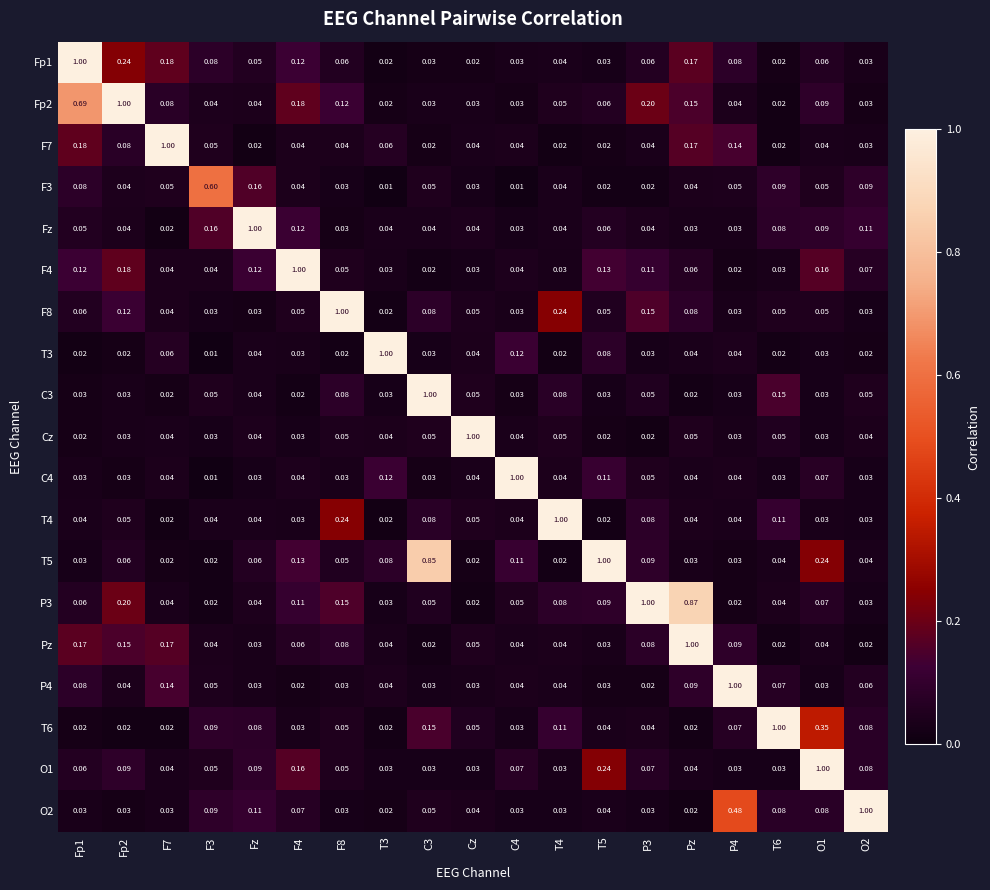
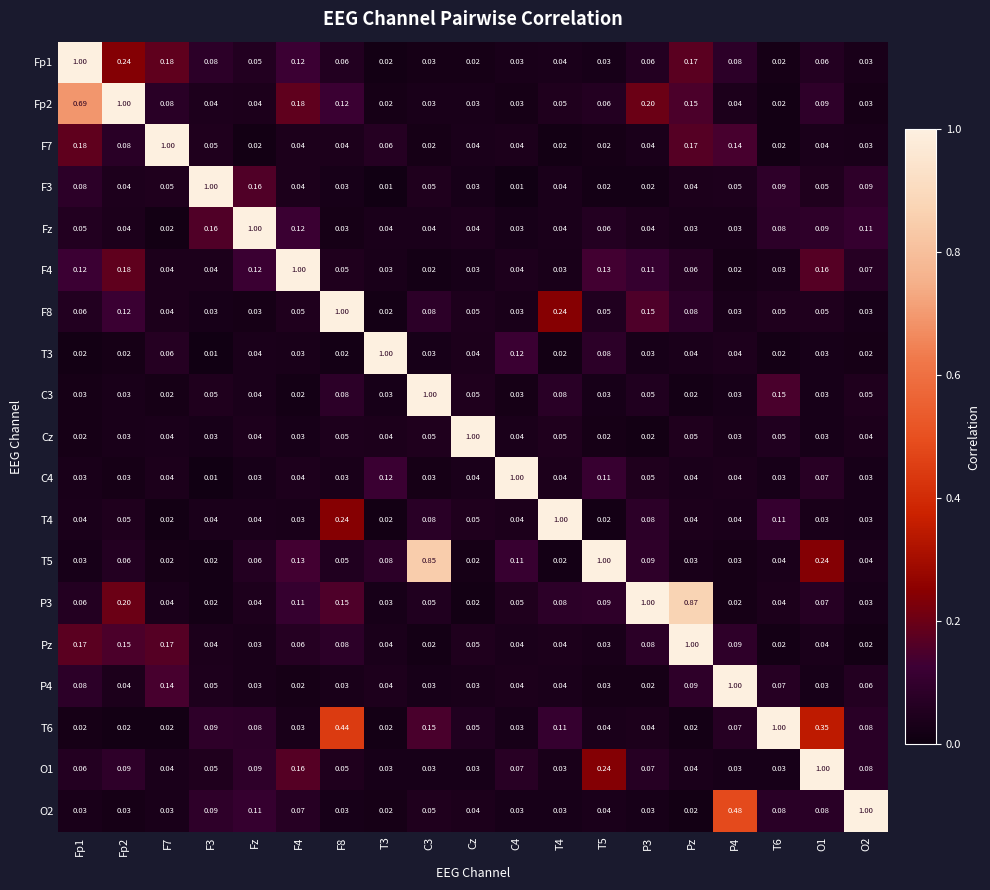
  {
    "F3": {
      "Fp1": 0.08,
      "Fp2": 0.04,
      "F7": 0.05,
-     "F3": 0.60,
+     "F3": 1.00,
      "Fz": 0.16,
      "F4": 0.04,
      "F8": 0.03,
      "T3": 0.01,
      "C3": 0.05,
      "Cz": 0.03,
      "C4": 0.01,
      "T4": 0.04,
      "T5": 0.02,
      "P3": 0.02,
      "Pz": 0.04,
      "P4": 0.05,
      "T6": 0.09,
      "O1": 0.05,
      "O2": 0.09
    },
    "T6": {
      "Fp1": 0.02,
      "Fp2": 0.02,
      "F7": 0.02,
      "F3": 0.09,
      "Fz": 0.08,
      "F4": 0.03,
-     "F8": 0.05,
+     "F8": 0.44,
      "T3": 0.02,
      "C3": 0.15,
      "Cz": 0.05,
      "C4": 0.03,
      "T4": 0.11,
      "T5": 0.04,
      "P3": 0.04,
      "Pz": 0.02,
      "P4": 0.07,
      "T6": 1.00,
      "O1": 0.35,
      "O2": 0.08
    }
  }
